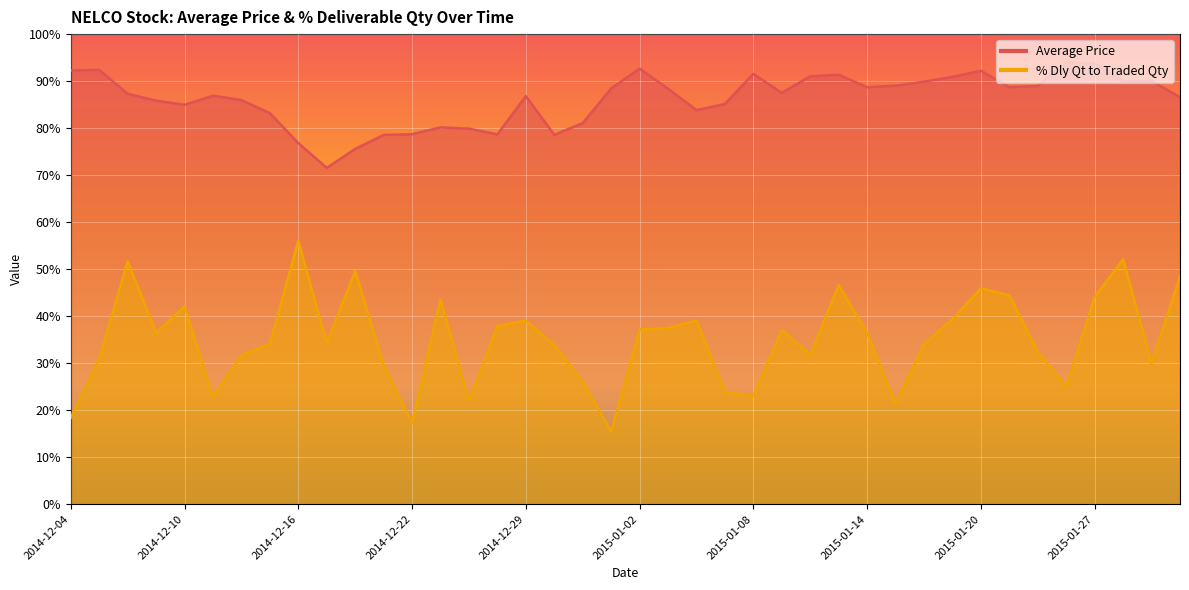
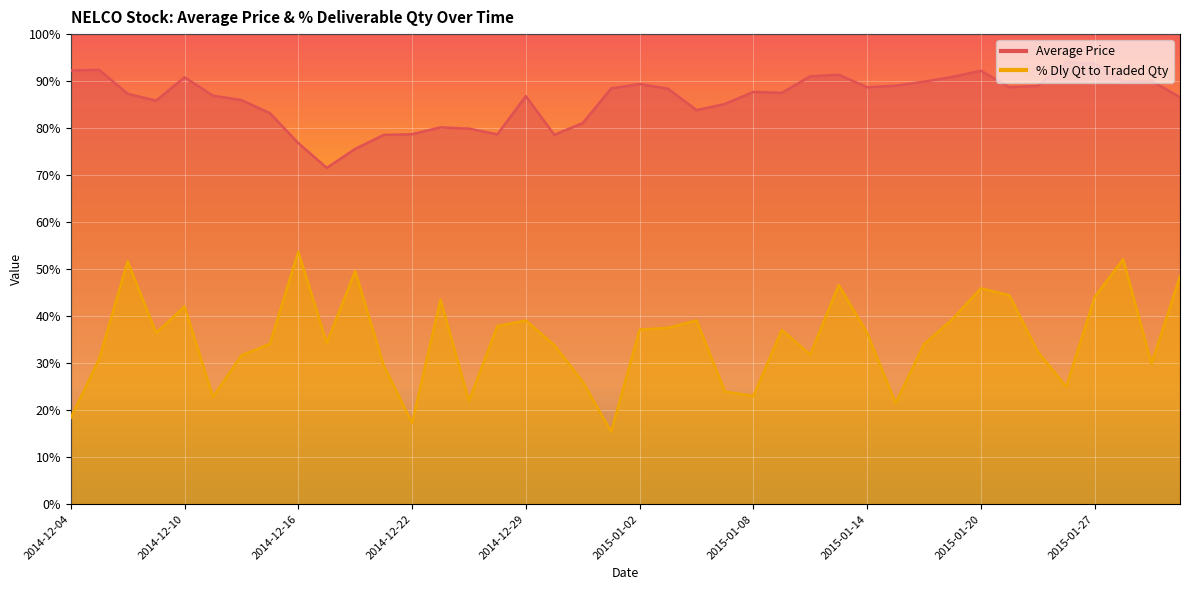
  {
    "Average Price": {
      "2014-12-04": "92%",
-     "2014-12-10": "85%",
+     "2014-12-10": "91%",
      "2014-12-16": "77%",
      "2014-12-22": "79%",
      "2014-12-29": "87%",
-     "2015-01-02": "93%",
-     "2015-01-08": "92%",
+     "2015-01-02": "89%",
+     "2015-01-08": "88%",
      "2015-01-14": "89%",
      "2015-01-20": "92%"
    },
    "% Dly Qt to Traded Qty": {
      "2014-12-04": "18%",
      "2014-12-10": "42%",
-     "2014-12-16": "56%",
+     "2014-12-16": "54%",
      "2014-12-22": "17%",
      "2014-12-29": "39%",
      "2015-01-02": "37%",
      "2015-01-08": "23%",
      "2015-01-14": "36%",
      "2015-01-20": "46%",
      "2015-01-27": "44%"
    }
  }
